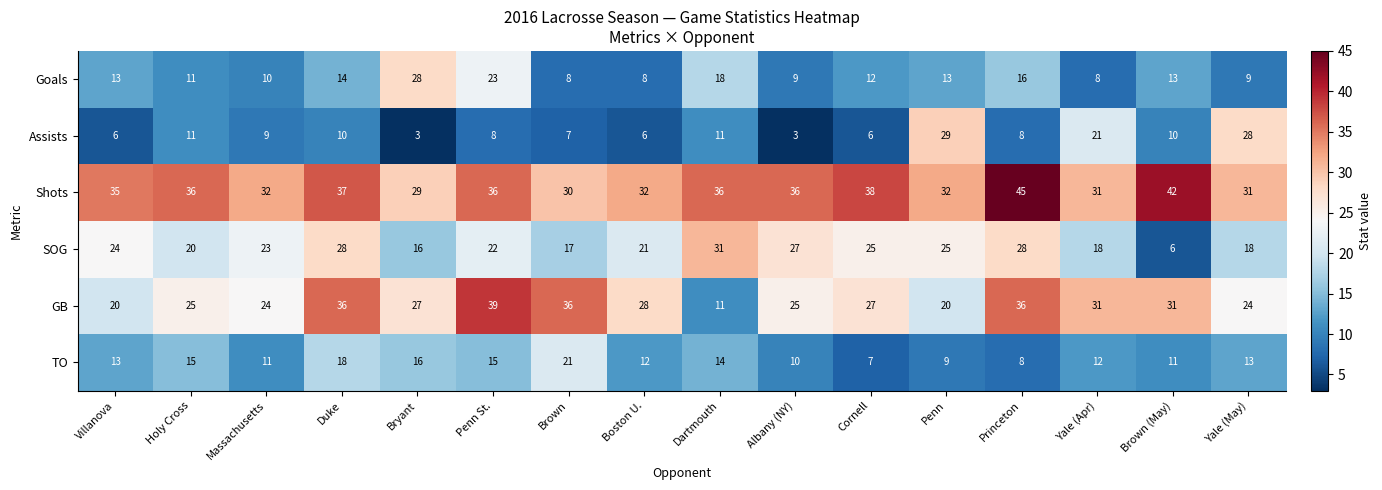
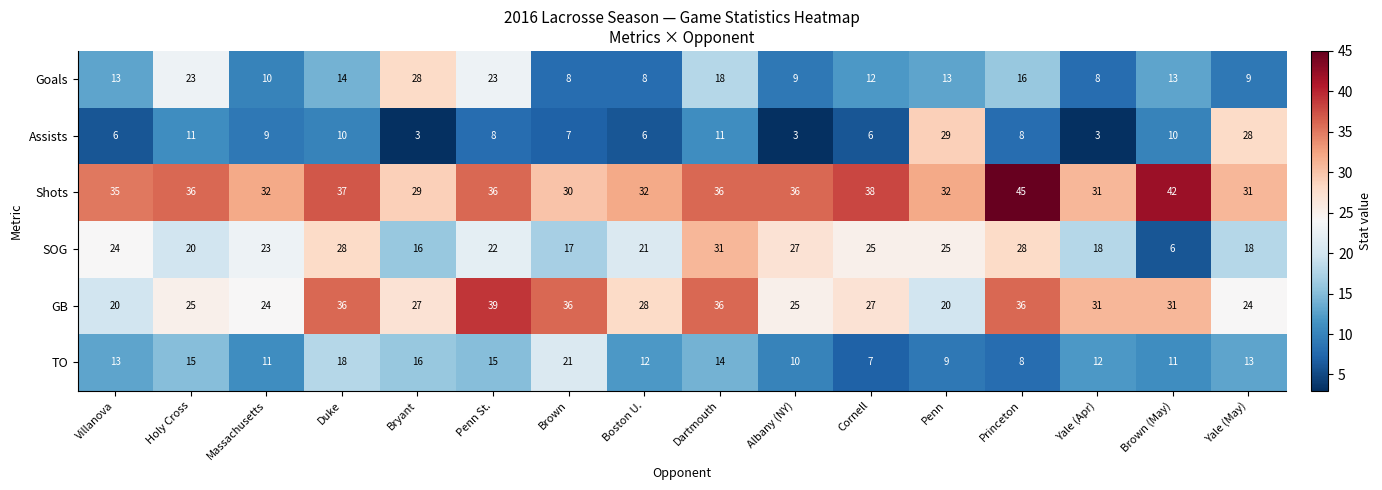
  {
    "Goals": {
      "Villanova": 13,
-     "Holy Cross": 11,
+     "Holy Cross": 23,
      "Massachusetts": 10,
      "Duke": 14,
      "Bryant": 28,
      "Penn St.": 23,
      "Brown": 8,
      "Boston U.": 8,
      "Dartmouth": 18,
      "Albany (NY)": 9,
      "Cornell": 12,
      "Penn": 13,
      "Princeton": 16,
      "Yale (Apr)": 8,
      "Brown (May)": 13,
      "Yale (May)": 9
    },
    "Assists": {
      "Villanova": 6,
      "Holy Cross": 11,
      "Massachusetts": 9,
      "Duke": 10,
      "Bryant": 3,
      "Penn St.": 8,
      "Brown": 7,
      "Boston U.": 6,
      "Dartmouth": 11,
      "Albany (NY)": 3,
      "Cornell": 6,
      "Penn": 29,
      "Princeton": 8,
-     "Yale (Apr)": 21,
+     "Yale (Apr)": 3,
      "Brown (May)": 10,
      "Yale (May)": 28
    },
    "Shots": {
      "Villanova": 35,
      "Holy Cross": 36,
      "Massachusetts": 32,
      "Duke": 37,
      "Bryant": 29,
      "Penn St.": 36,
      "Brown": 30,
      "Boston U.": 32,
      "Dartmouth": 36,
      "Albany (NY)": 36,
      "Cornell": 38,
      "Penn": 32,
      "Princeton": 45,
      "Yale (Apr)": 31,
      "Brown (May)": 42,
      "Yale (May)": 31
    },
    "SOG": {
      "Villanova": 24,
      "Holy Cross": 20,
      "Massachusetts": 23,
      "Duke": 28,
      "Bryant": 16,
      "Penn St.": 22,
      "Brown": 17,
      "Boston U.": 21,
      "Dartmouth": 31,
      "Albany (NY)": 27,
      "Cornell": 25,
      "Penn": 25,
      "Princeton": 28,
      "Yale (Apr)": 18,
      "Brown (May)": 6,
      "Yale (May)": 18
    },
    "GB": {
      "Villanova": 20,
      "Holy Cross": 25,
      "Massachusetts": 24,
      "Duke": 36,
      "Bryant": 27,
      "Penn St.": 39,
      "Brown": 36,
      "Boston U.": 28,
-     "Dartmouth": 11,
+     "Dartmouth": 36,
      "Albany (NY)": 25,
      "Cornell": 27,
      "Penn": 20,
      "Princeton": 36,
      "Yale (Apr)": 31,
      "Brown (May)": 31,
      "Yale (May)": 24
    },
    "TO": {
      "Villanova": 13,
      "Holy Cross": 15,
      "Massachusetts": 11,
      "Duke": 18,
      "Bryant": 16,
      "Penn St.": 15,
      "Brown": 21,
      "Boston U.": 12,
      "Dartmouth": 14,
      "Albany (NY)": 10,
      "Cornell": 7,
      "Penn": 9,
      "Princeton": 8,
      "Yale (Apr)": 12,
      "Brown (May)": 11,
      "Yale (May)": 13
    }
  }
